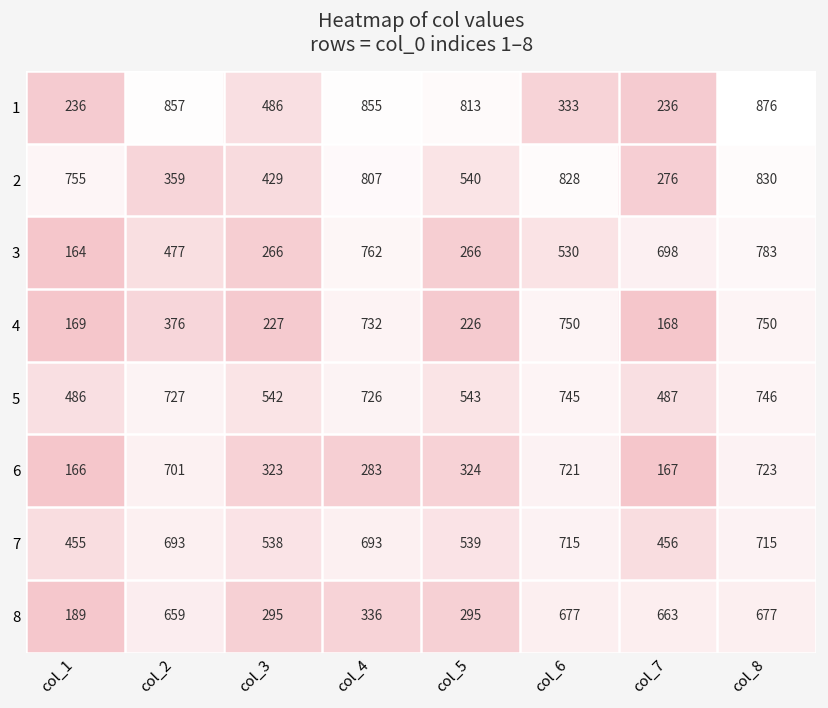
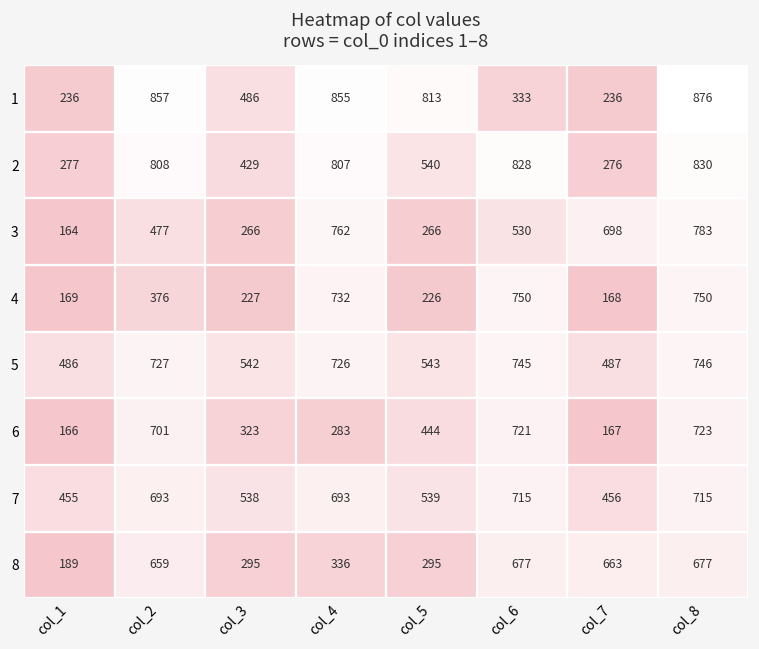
  {
    "1": {
      "col_1": 236,
      "col_2": 857,
      "col_3": 486,
      "col_4": 855,
      "col_5": 813,
      "col_6": 333,
      "col_7": 236,
      "col_8": 876
    },
    "2": {
-     "col_1": 755,
-     "col_2": 359,
+     "col_1": 277,
+     "col_2": 808,
      "col_3": 429,
      "col_4": 807,
      "col_5": 540,
      "col_6": 828,
      "col_7": 276,
      "col_8": 830
    },
    "3": {
      "col_1": 164,
      "col_2": 477,
      "col_3": 266,
      "col_4": 762,
      "col_5": 266,
      "col_6": 530,
      "col_7": 698,
      "col_8": 783
    },
    "4": {
      "col_1": 169,
      "col_2": 376,
      "col_3": 227,
      "col_4": 732,
      "col_5": 226,
      "col_6": 750,
      "col_7": 168,
      "col_8": 750
    },
    "5": {
      "col_1": 486,
      "col_2": 727,
      "col_3": 542,
      "col_4": 726,
      "col_5": 543,
      "col_6": 745,
      "col_7": 487,
      "col_8": 746
    },
    "6": {
      "col_1": 166,
      "col_2": 701,
      "col_3": 323,
      "col_4": 283,
-     "col_5": 324,
+     "col_5": 444,
      "col_6": 721,
      "col_7": 167,
      "col_8": 723
    },
    "7": {
      "col_1": 455,
      "col_2": 693,
      "col_3": 538,
      "col_4": 693,
      "col_5": 539,
      "col_6": 715,
      "col_7": 456,
      "col_8": 715
    },
    "8": {
      "col_1": 189,
      "col_2": 659,
      "col_3": 295,
      "col_4": 336,
      "col_5": 295,
      "col_6": 677,
      "col_7": 663,
      "col_8": 677
    }
  }
